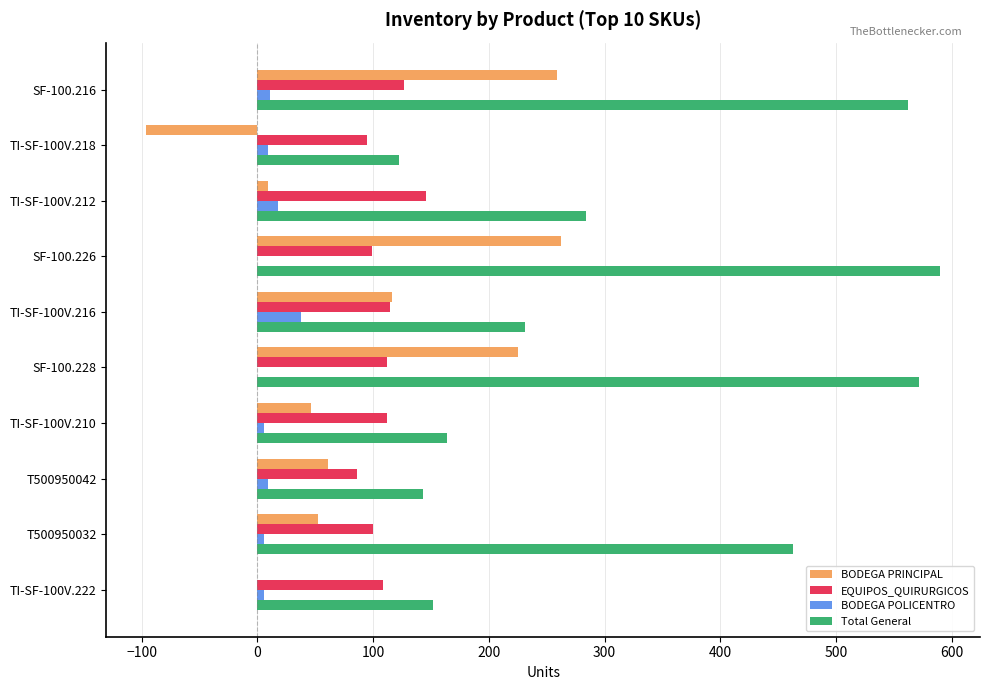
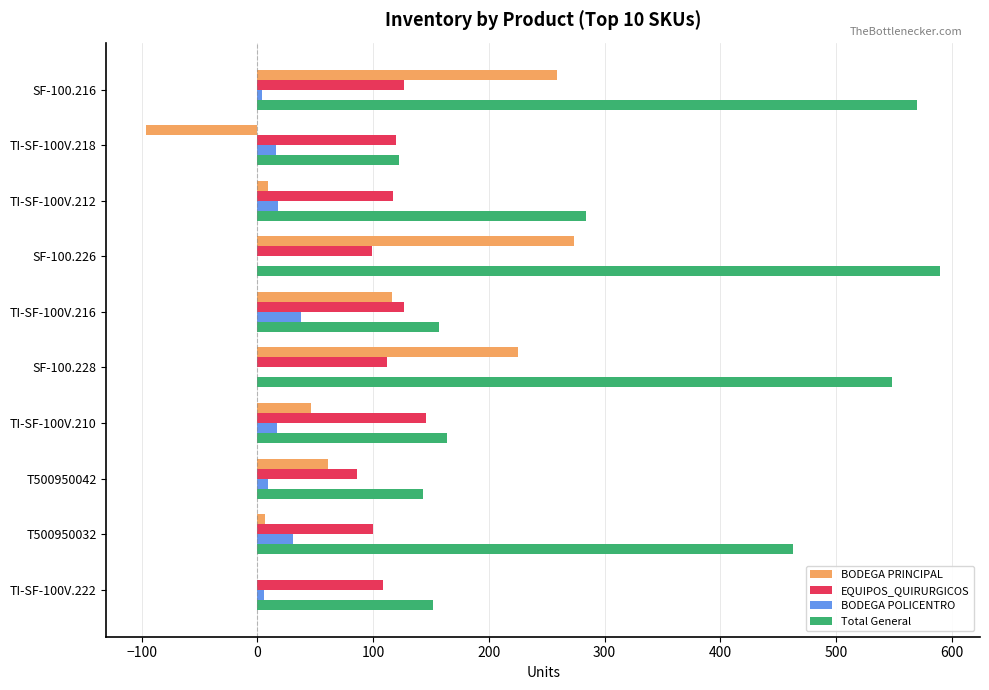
  {
    "BODEGA PRINCIPAL": {
      "SF-100.216": 259,
      "TI-SF-100V.218": -96,
      "TI-SF-100V.212": 9,
-     "SF-100.226": 262,
+     "SF-100.226": 274,
      "TI-SF-100V.216": 116,
      "SF-100.228": 225,
      "TI-SF-100V.210": 46,
      "T500950042": 61,
-     "T500950032": 52,
+     "T500950032": 7,
      "TI-SF-100V.222": 0
    },
    "EQUIPOS_QUIRURGICOS": {
      "SF-100.216": 127,
-     "TI-SF-100V.218": 95,
-     "TI-SF-100V.212": 146,
+     "TI-SF-100V.218": 120,
+     "TI-SF-100V.212": 117,
      "SF-100.226": 99,
-     "TI-SF-100V.216": 115,
+     "TI-SF-100V.216": 127,
      "SF-100.228": 112,
-     "TI-SF-100V.210": 112,
+     "TI-SF-100V.210": 146,
      "T500950042": 86,
      "T500950032": 100,
      "TI-SF-100V.222": 109
    },
    "BODEGA POLICENTRO": {
-     "SF-100.216": 11,
-     "TI-SF-100V.218": 9,
+     "SF-100.216": 4,
+     "TI-SF-100V.218": 16,
      "TI-SF-100V.212": 18,
      "SF-100.226": 0,
      "TI-SF-100V.216": 38,
      "SF-100.228": 0,
-     "TI-SF-100V.210": 6,
+     "TI-SF-100V.210": 17,
      "T500950042": 9,
-     "T500950032": 6,
+     "T500950032": 31,
      "TI-SF-100V.222": 6
    },
    "Total General": {
-     "SF-100.216": 562,
+     "SF-100.216": 570,
      "TI-SF-100V.218": 122,
      "TI-SF-100V.212": 284,
      "SF-100.226": 590,
-     "TI-SF-100V.216": 231,
-     "SF-100.228": 572,
+     "TI-SF-100V.216": 157,
+     "SF-100.228": 548,
      "TI-SF-100V.210": 164,
      "T500950042": 143,
      "T500950032": 463,
      "TI-SF-100V.222": 152
    }
  }
